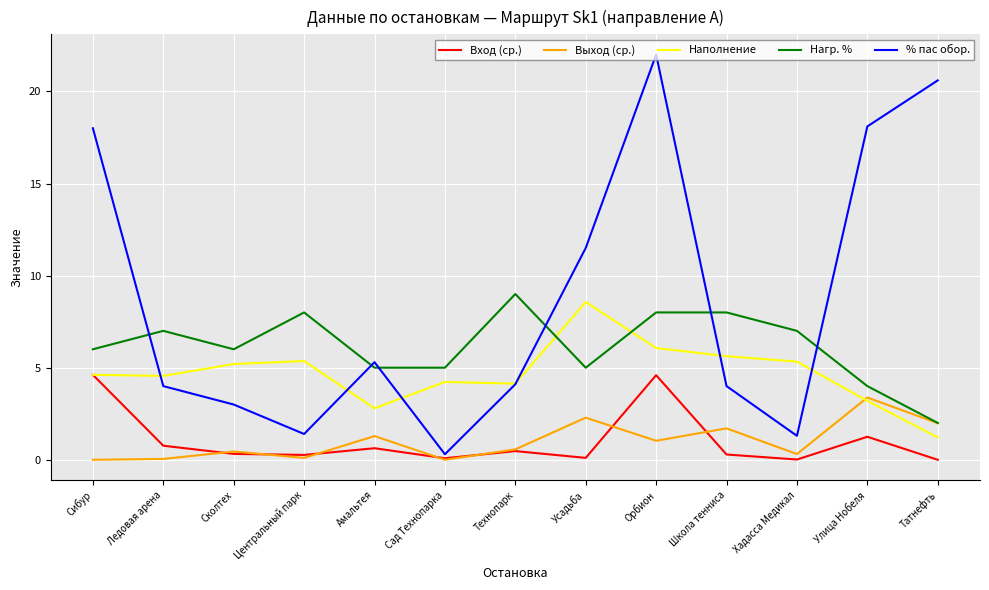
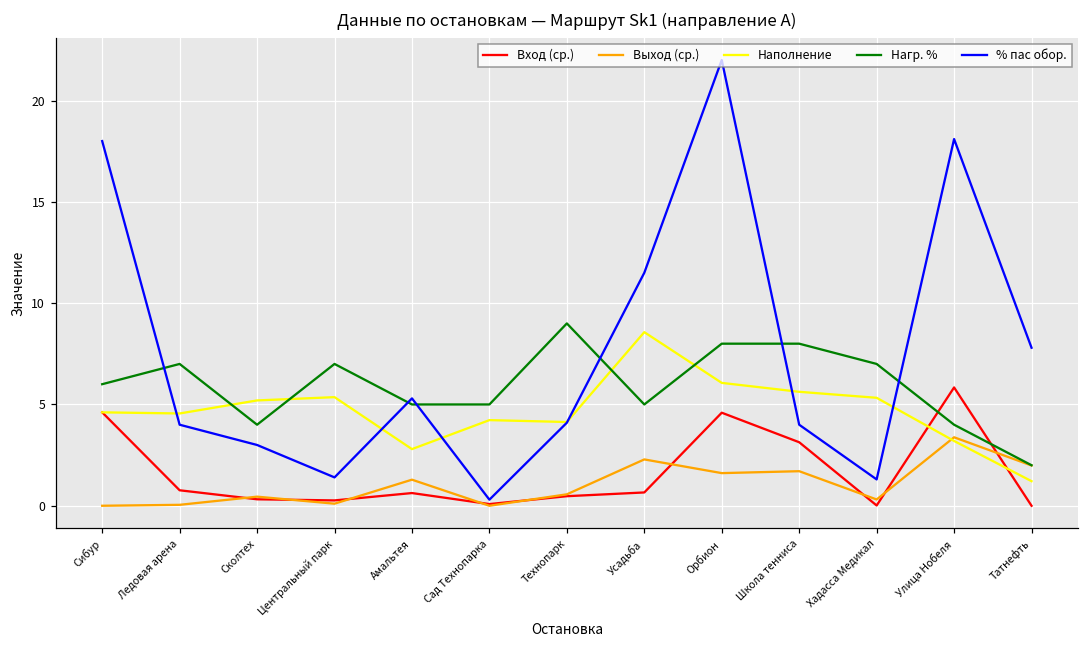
  {
    "Вход (ср.)": {
      "Ледовая арена": 0.8,
      "Центральный парк": 0.3,
      "Амальтея": 0.6,
-     "Усадьба": 0.1,
+     "Усадьба": 0.7,
      "Орбион": 4.6,
-     "Школа тенниса": 0.3,
+     "Школа тенниса": 3.1,
      "Хадасса Медикал": 0.0,
-     "Улица Нобеля": 1.3,
+     "Улица Нобеля": 5.8,
      "Татнефть": 0.0
    },
    "Выход (ср.)": {
      "Сибур": 0.0,
      "Ледовая арена": 0.0,
      "Центральный парк": 0.1,
      "Амальтея": 1.3,
      "Усадьба": 2.3,
-     "Орбион": 1.0,
+     "Орбион": 1.6,
      "Школа тенниса": 1.7,
      "Хадасса Медикал": 0.3,
      "Улица Нобеля": 3.4
    },
    "Наполнение": {
      "Ледовая арена": 4.6,
      "Сколтех": 5.2,
      "Центральный парк": 5.4,
      "Амальтея": 2.8,
      "Сад Технопарка": 4.2,
      "Усадьба": 8.6,
      "Орбион": 6.1,
      "Школа тенниса": 5.6,
      "Хадасса Медикал": 5.3,
      "Улица Нобеля": 3.2,
      "Татнефть": 1.2
    },
    "Нагр. %": {
      "Сибур": 6,
      "Ледовая арена": 7,
-     "Сколтех": 6,
-     "Центральный парк": 8,
+     "Сколтех": 4,
+     "Центральный парк": 7,
      "Амальтея": 5,
      "Сад Технопарка": 5,
      "Технопарк": 9,
      "Усадьба": 5,
      "Орбион": 8,
      "Школа тенниса": 8,
      "Хадасса Медикал": 7,
      "Улица Нобеля": 4
    },
    "% пас обор.": {
      "Сибур": 18.0,
      "Ледовая арена": 4.0,
      "Сколтех": 3.0,
      "Центральный парк": 1.4,
      "Амальтея": 5.3,
      "Сад Технопарка": 0.3,
      "Усадьба": 11.5,
      "Школа тенниса": 4.0,
      "Хадасса Медикал": 1.3,
      "Улица Нобеля": 18.1,
-     "Татнефть": 20.6
+     "Татнефть": 7.8
    }
  }
